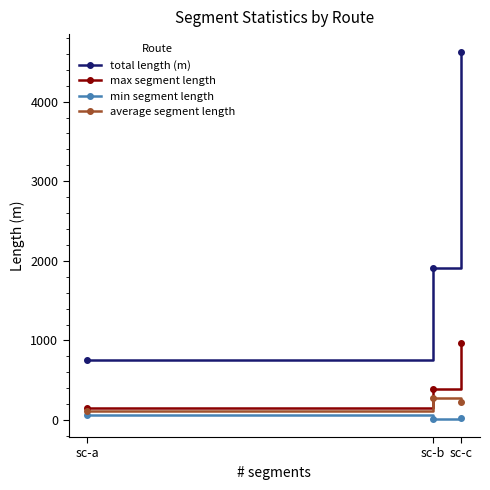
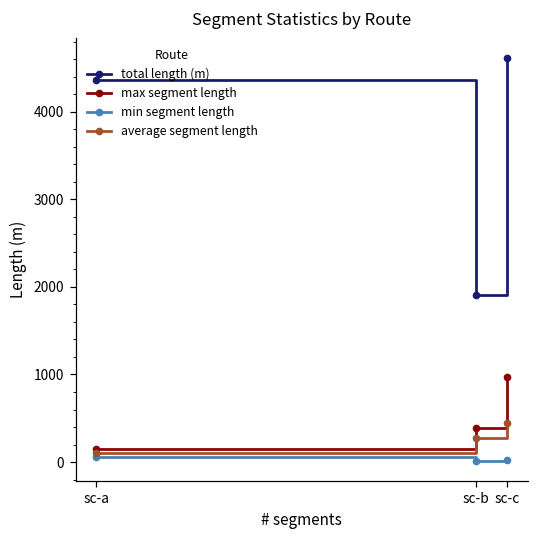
  {
    "total length (m)": {
-     "sc-a": 800,
+     "sc-a": 4400,
      "sc-b": 1900,
      "sc-c": 4600
    },
    "max segment length": {
      "sc-a": 200,
      "sc-b": 400,
      "sc-c": 1000
    },
    "min segment length": {
      "sc-a": 100,
      "sc-b": 0,
      "sc-c": 0
    },
    "average segment length": {
      "sc-a": 100,
      "sc-b": 300,
-     "sc-c": 200
+     "sc-c": 400
    }
  }
